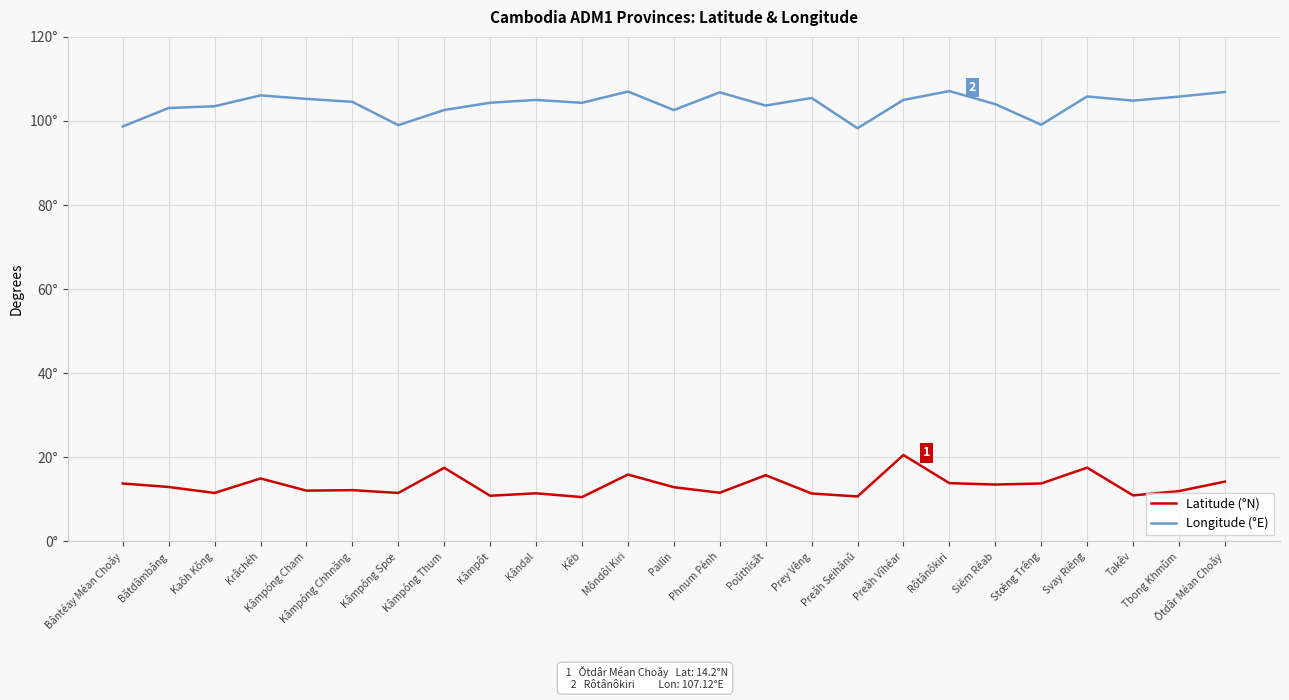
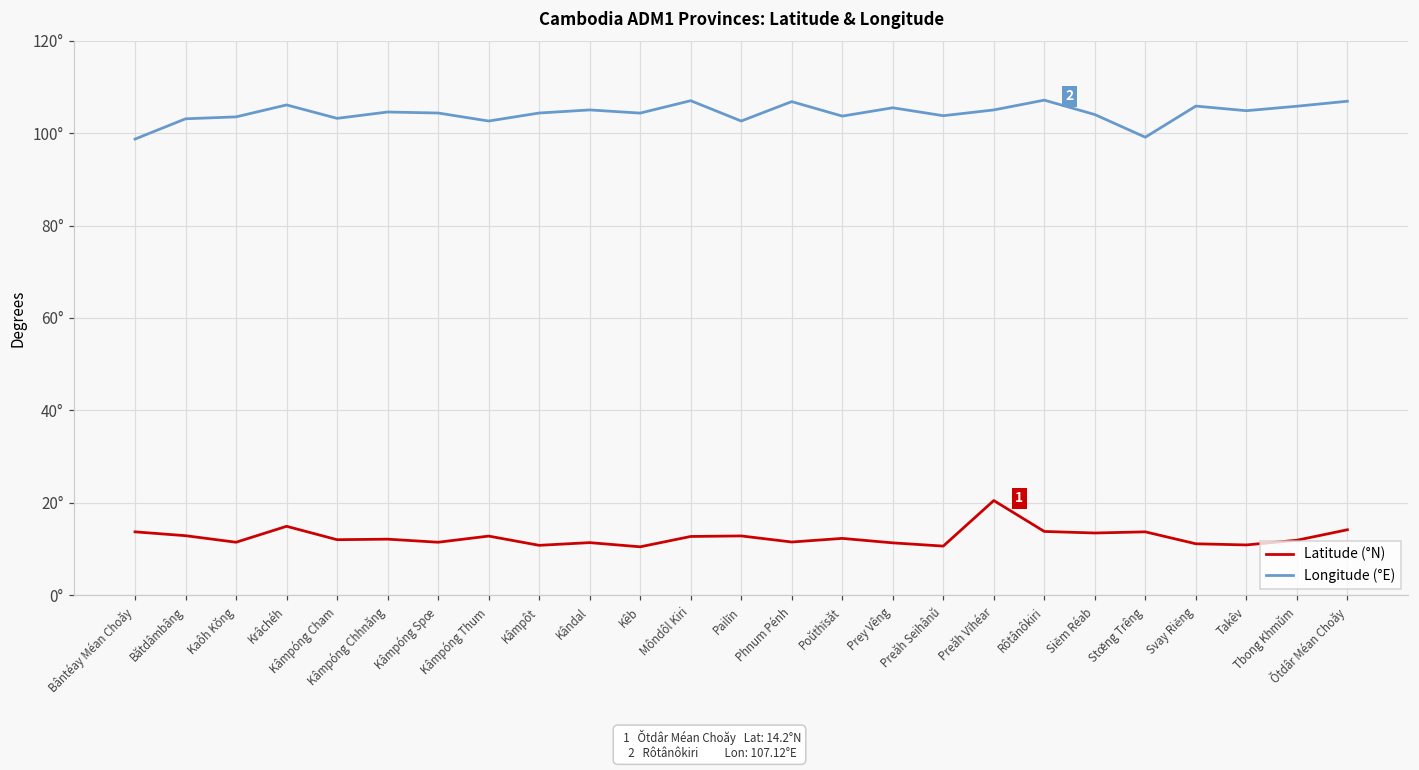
  {
    "Latitude (°N)": {
      "Bântéay Méan Choăy": "14°",
      "Bătdâmbâng": "13°",
      "Kaôh Kŏng": "12°",
      "Krâchéh": "15°",
      "Kâmpóng Cham": "12°",
      "Kâmpóng Chhnăng": "12°",
      "Kâmpóng Spœ": "12°",
-     "Kâmpóng Thum": "17°",
+     "Kâmpóng Thum": "13°",
      "Kâmpôt": "11°",
      "Kândal": "11°",
      "Kêb": "11°",
-     "Môndôl Kiri": "16°",
+     "Môndôl Kiri": "13°",
      "Pailĭn": "13°",
      "Phnum Pénh": "12°",
-     "Poŭthĭsăt": "16°",
+     "Poŭthĭsăt": "12°",
      "Prey Vêng": "11°",
      "Preăh Seihânŭ": "11°",
      "Rôtânôkiri": "14°",
      "Siĕm Réab": "14°",
      "Stœ̆ng Trêng": "14°",
-     "Svay Riĕng": "18°",
+     "Svay Riĕng": "11°",
      "Takêv": "11°",
      "Tbong Khmŭm": "12°",
      "Ŏtdâr Méan Choăy": "14°"
    },
    "Longitude (°E)": {
      "Bântéay Méan Choăy": "99°",
      "Bătdâmbâng": "103°",
      "Kaôh Kŏng": "104°",
      "Krâchéh": "106°",
-     "Kâmpóng Cham": "105°",
+     "Kâmpóng Cham": "103°",
      "Kâmpóng Chhnăng": "105°",
-     "Kâmpóng Spœ": "99°",
+     "Kâmpóng Spœ": "104°",
      "Kâmpóng Thum": "103°",
      "Kâmpôt": "104°",
      "Kândal": "105°",
      "Kêb": "104°",
      "Môndôl Kiri": "107°",
      "Pailĭn": "103°",
      "Phnum Pénh": "107°",
      "Poŭthĭsăt": "104°",
      "Prey Vêng": "105°",
-     "Preăh Seihânŭ": "98°",
+     "Preăh Seihânŭ": "104°",
      "Preăh Vĭhéar": "105°",
      "Siĕm Réab": "104°",
      "Stœ̆ng Trêng": "99°",
      "Svay Riĕng": "106°",
      "Takêv": "105°",
      "Tbong Khmŭm": "106°",
      "Ŏtdâr Méan Choăy": "107°"
    }
  }
